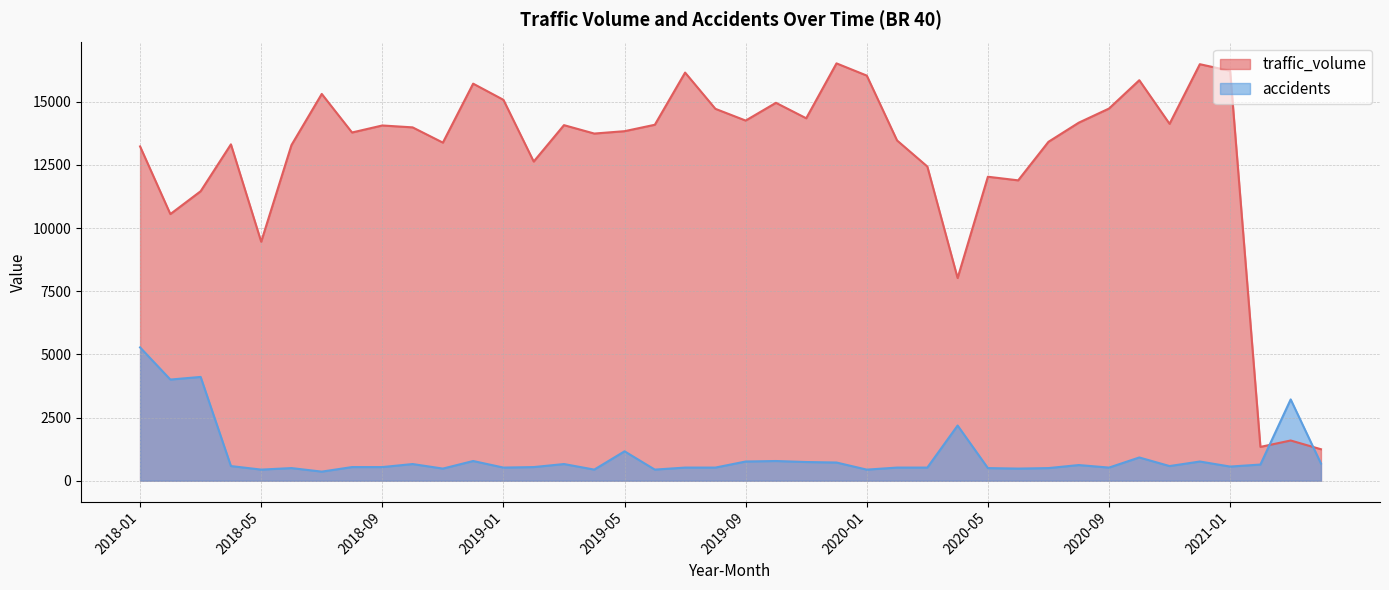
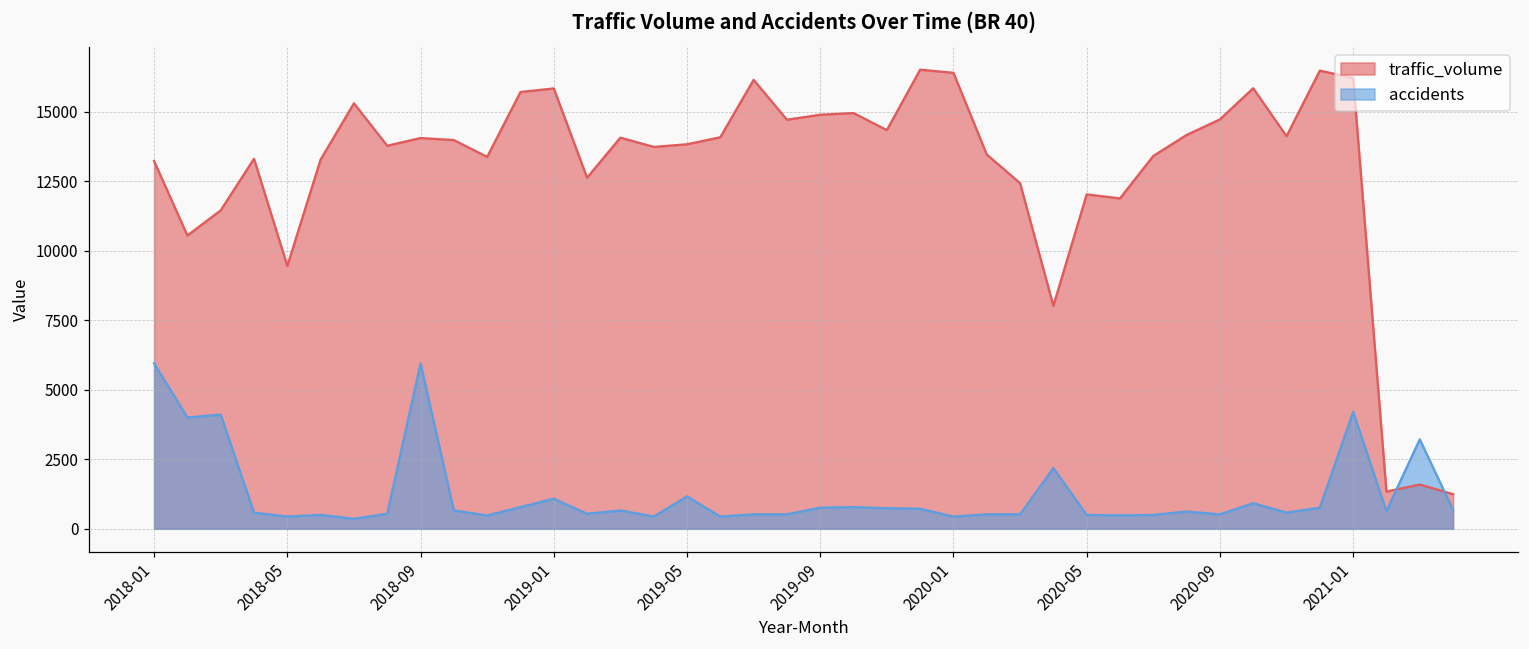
  {
    "traffic_volume": {
      "2018-01": 13200,
      "2018-05": 9500,
      "2018-09": 14100,
-     "2019-01": 15100,
+     "2019-01": 15800,
      "2019-05": 13800,
-     "2019-09": 14300,
-     "2020-01": 16000,
+     "2019-09": 14900,
+     "2020-01": 16400,
      "2020-05": 12000,
      "2020-09": 14700
    },
    "accidents": {
-     "2018-01": 5300,
+     "2018-01": 6000,
      "2018-05": 400,
-     "2018-09": 500,
-     "2019-01": 500,
+     "2018-09": 6000,
+     "2019-01": 1100,
      "2019-05": 1200,
      "2019-09": 800,
      "2020-01": 400,
      "2020-05": 500,
      "2020-09": 500,
-     "2021-01": 600
+     "2021-01": 4200
    }
  }
